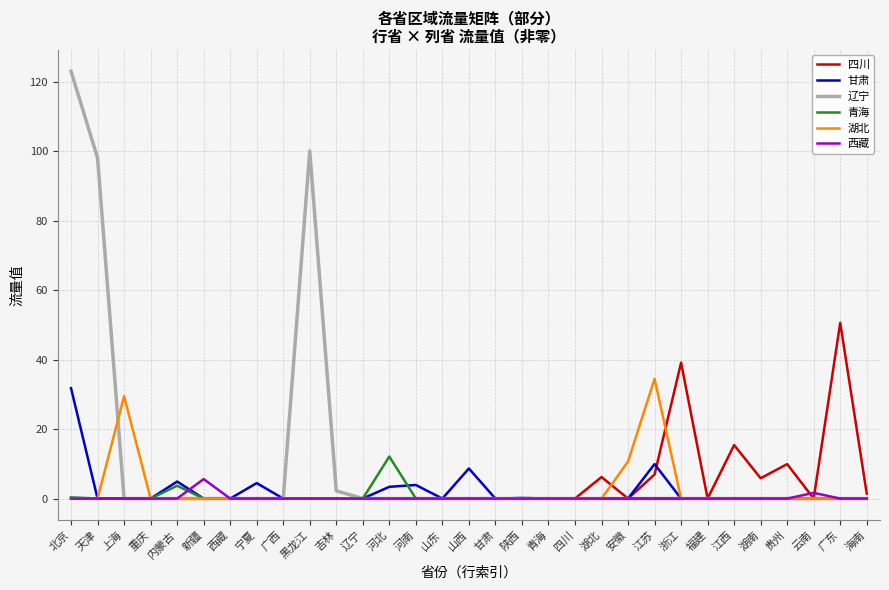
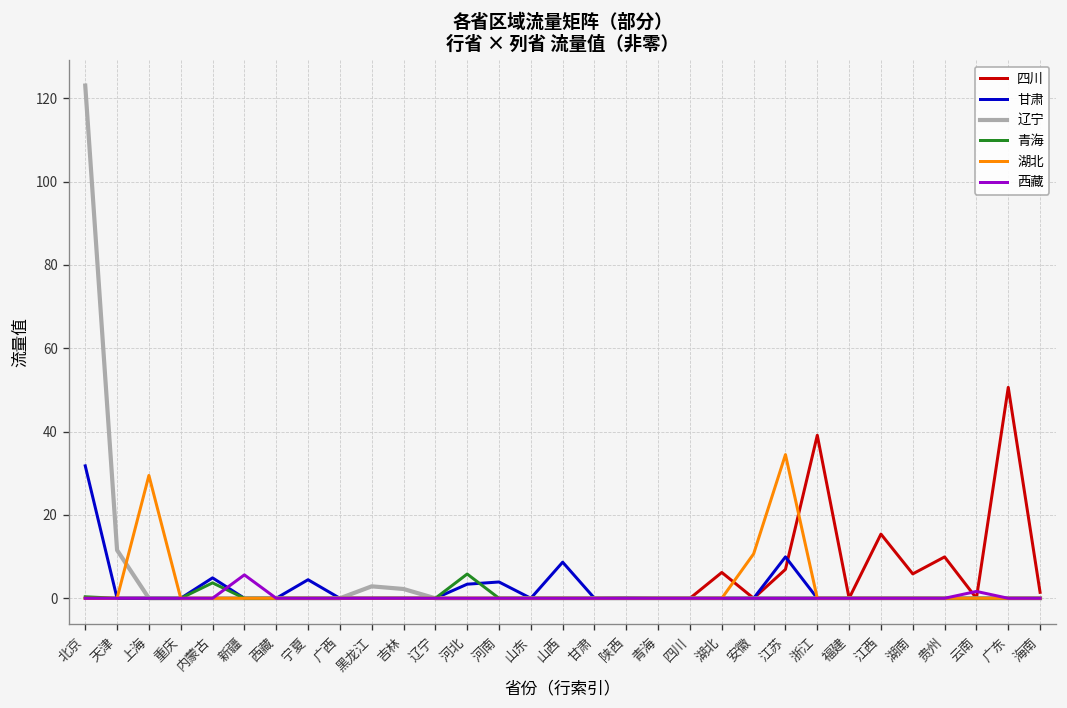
  {
    "四川": {
      "湖北": 6,
      "江苏": 7,
      "浙江": 39,
      "江西": 15,
      "湖南": 6,
      "贵州": 10,
      "广东": 51,
      "海南": 1
    },
    "甘肃": {
      "北京": 32,
      "内蒙古": 5,
      "宁夏": 4,
      "河北": 3,
      "河南": 4,
      "山西": 9,
      "江苏": 10
    },
    "辽宁": {
      "北京": 123,
-     "天津": 98,
-     "黑龙江": 100,
+     "天津": 12,
+     "黑龙江": 3,
      "吉林": 2
    },
    "青海": {
      "内蒙古": 4,
-     "河北": 12
+     "河北": 6
    },
    "湖北": {
      "上海": 29,
      "安徽": 11,
      "江苏": 34
    },
    "西藏": {
      "新疆": 6,
      "云南": 2
    }
  }
